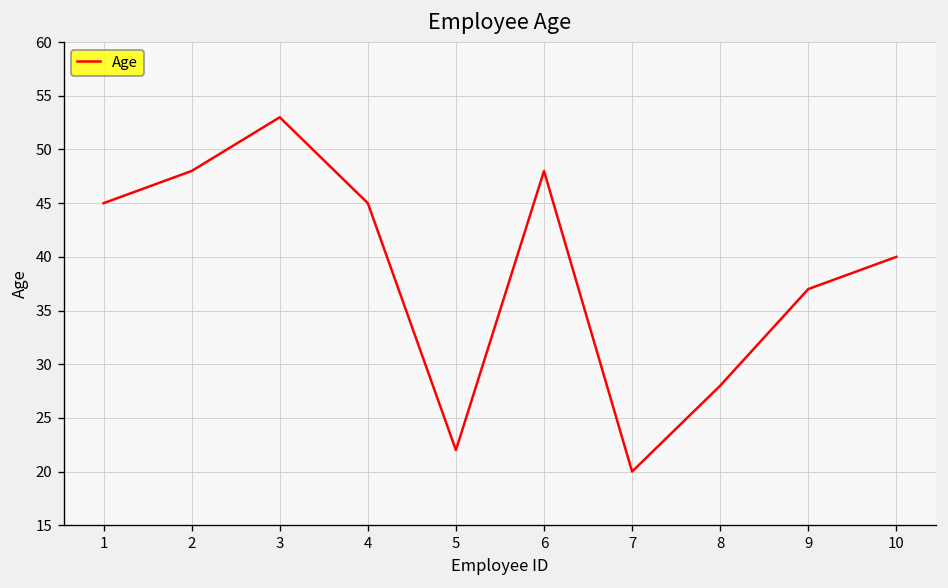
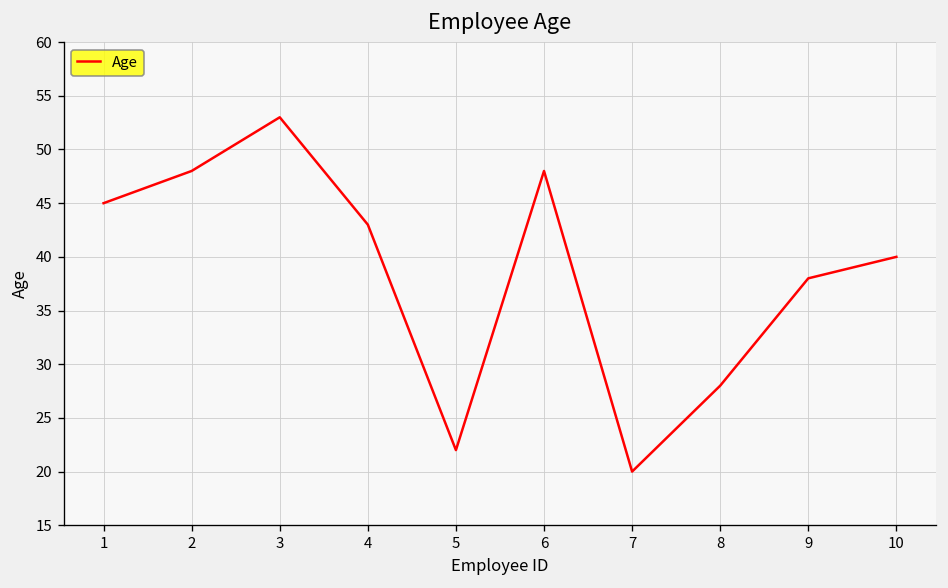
  {
    "1": 45,
    "2": 48,
    "3": 53,
-   "4": 45,
+   "4": 43,
    "5": 22,
    "6": 48,
    "7": 20,
    "8": 28,
-   "9": 37,
+   "9": 38,
    "10": 40
  }
